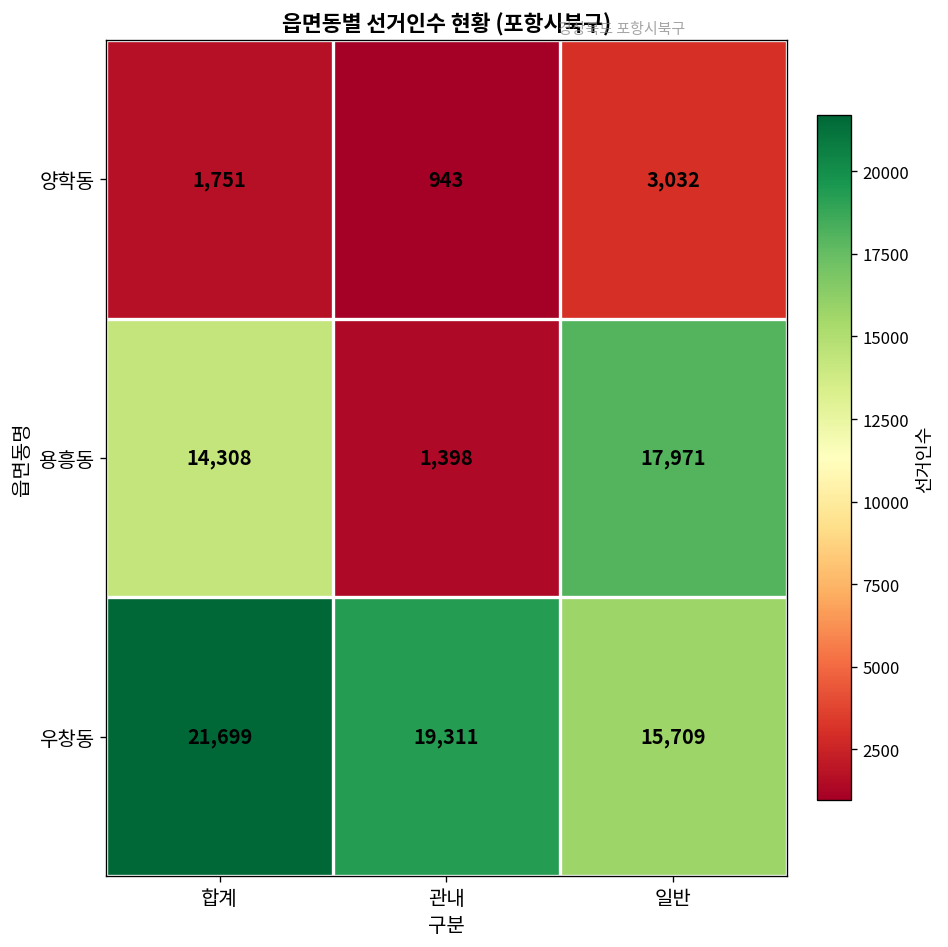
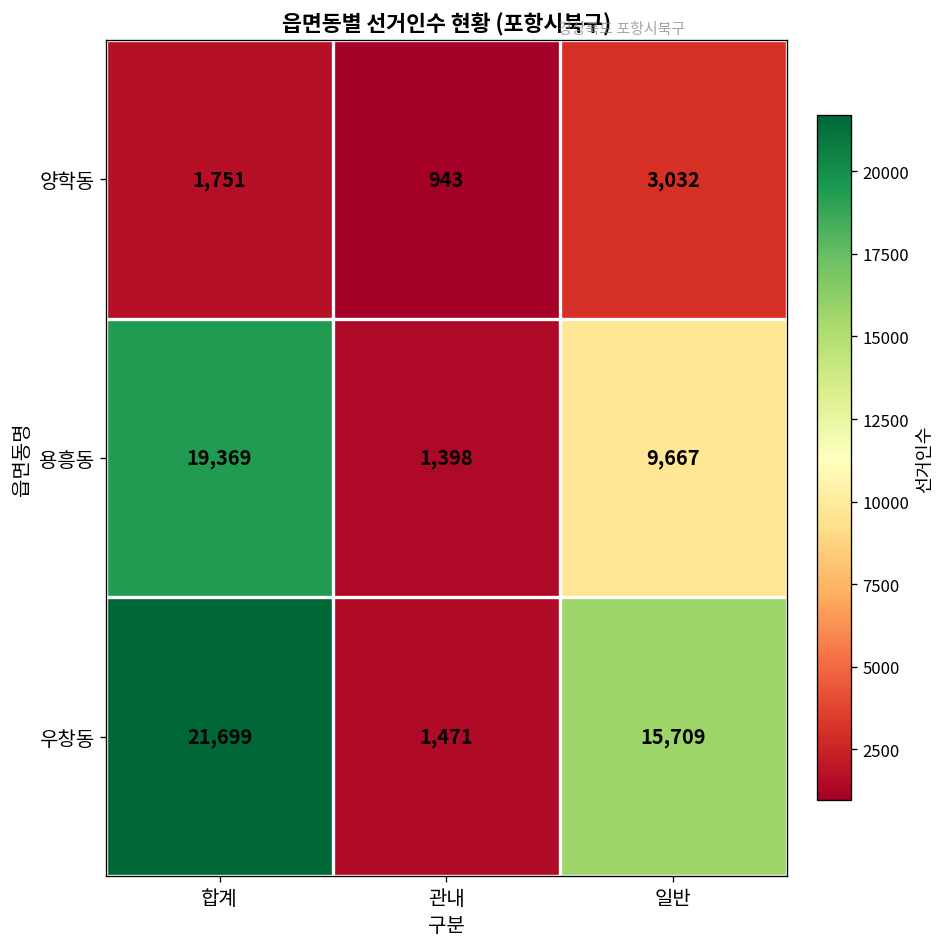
  {
    "양학동": {
      "합계": "1,751",
      "관내": "943",
      "일반": "3,032"
    },
    "용흥동": {
-     "합계": "14,308",
+     "합계": "19,369",
      "관내": "1,398",
-     "일반": "17,971"
+     "일반": "9,667"
    },
    "우창동": {
      "합계": "21,699",
-     "관내": "19,311",
+     "관내": "1,471",
      "일반": "15,709"
    }
  }
